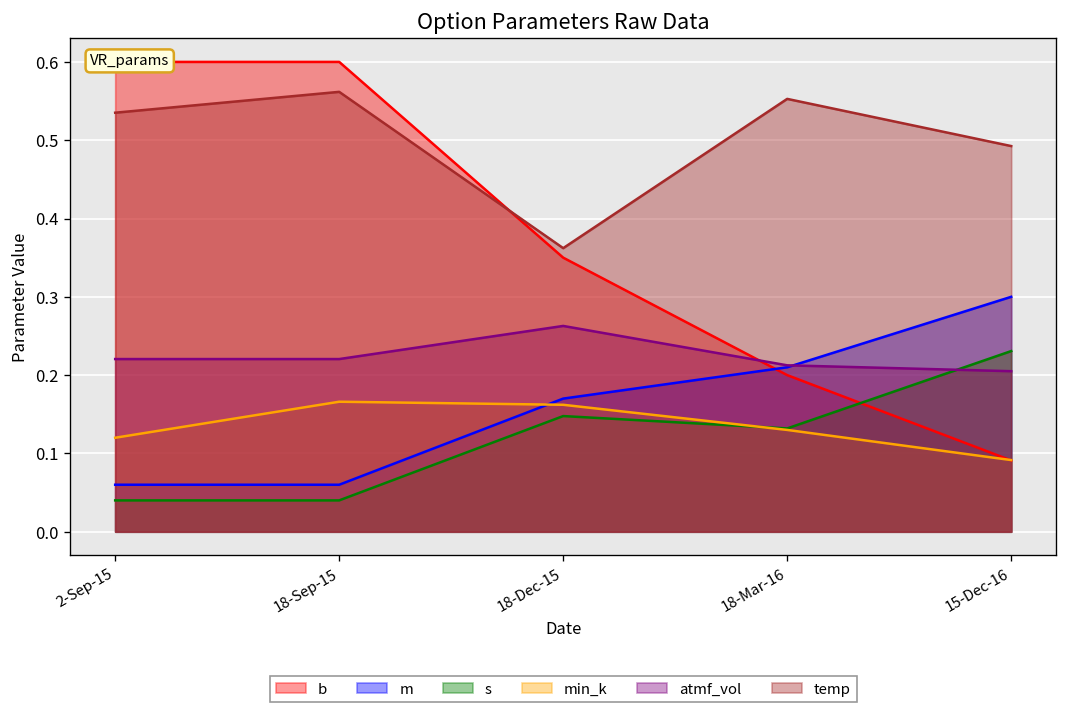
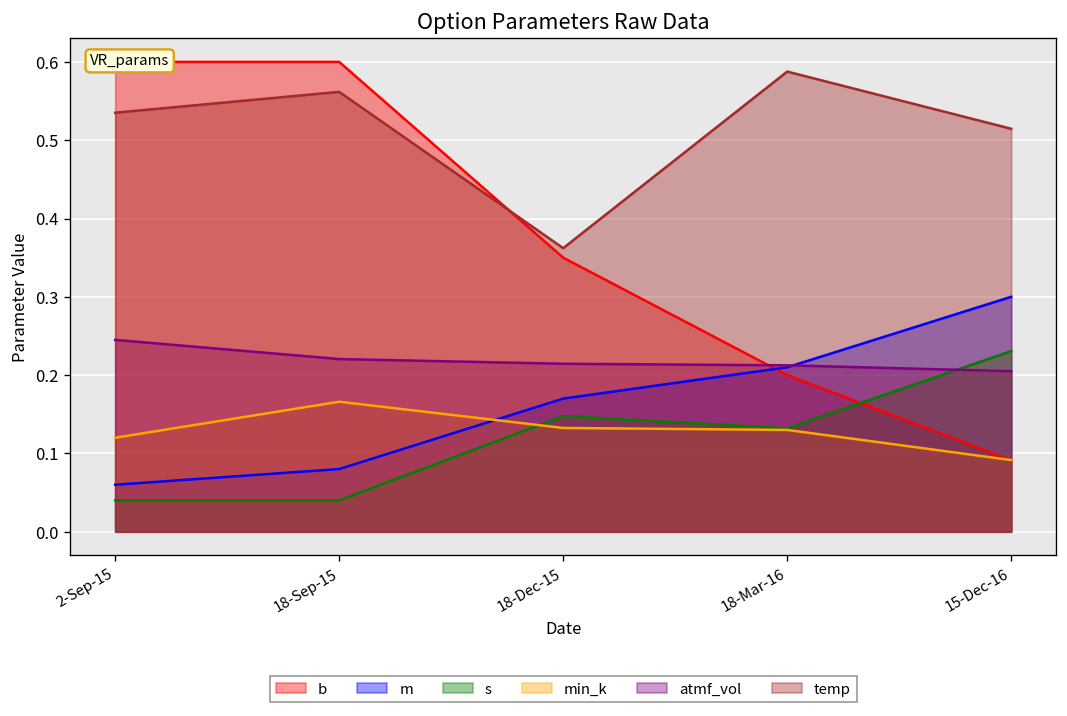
  {
    "b": {
      "18-Sep-15": 0.60,
      "18-Dec-15": 0.35,
      "18-Mar-16": 0.20
    },
    "m": {
      "2-Sep-15": 0.06,
-     "18-Sep-15": 0.06,
+     "18-Sep-15": 0.08,
      "18-Dec-15": 0.17,
      "15-Dec-16": 0.30
    },
    "s": {
      "2-Sep-15": 0.04,
      "18-Sep-15": 0.04,
      "18-Dec-15": 0.15,
      "15-Dec-16": 0.23
    },
    "min_k": {
      "2-Sep-15": 0.12,
      "18-Sep-15": 0.17,
-     "18-Dec-15": 0.16
+     "18-Dec-15": 0.13
    },
    "atmf_vol": {
-     "2-Sep-15": 0.22,
+     "2-Sep-15": 0.25,
      "18-Sep-15": 0.22,
-     "18-Dec-15": 0.26,
+     "18-Dec-15": 0.21,
      "15-Dec-16": 0.21
    },
    "temp": {
      "2-Sep-15": 0.54,
      "18-Sep-15": 0.56,
      "18-Dec-15": 0.36,
-     "18-Mar-16": 0.55,
-     "15-Dec-16": 0.49
+     "18-Mar-16": 0.59,
+     "15-Dec-16": 0.51
    }
  }
